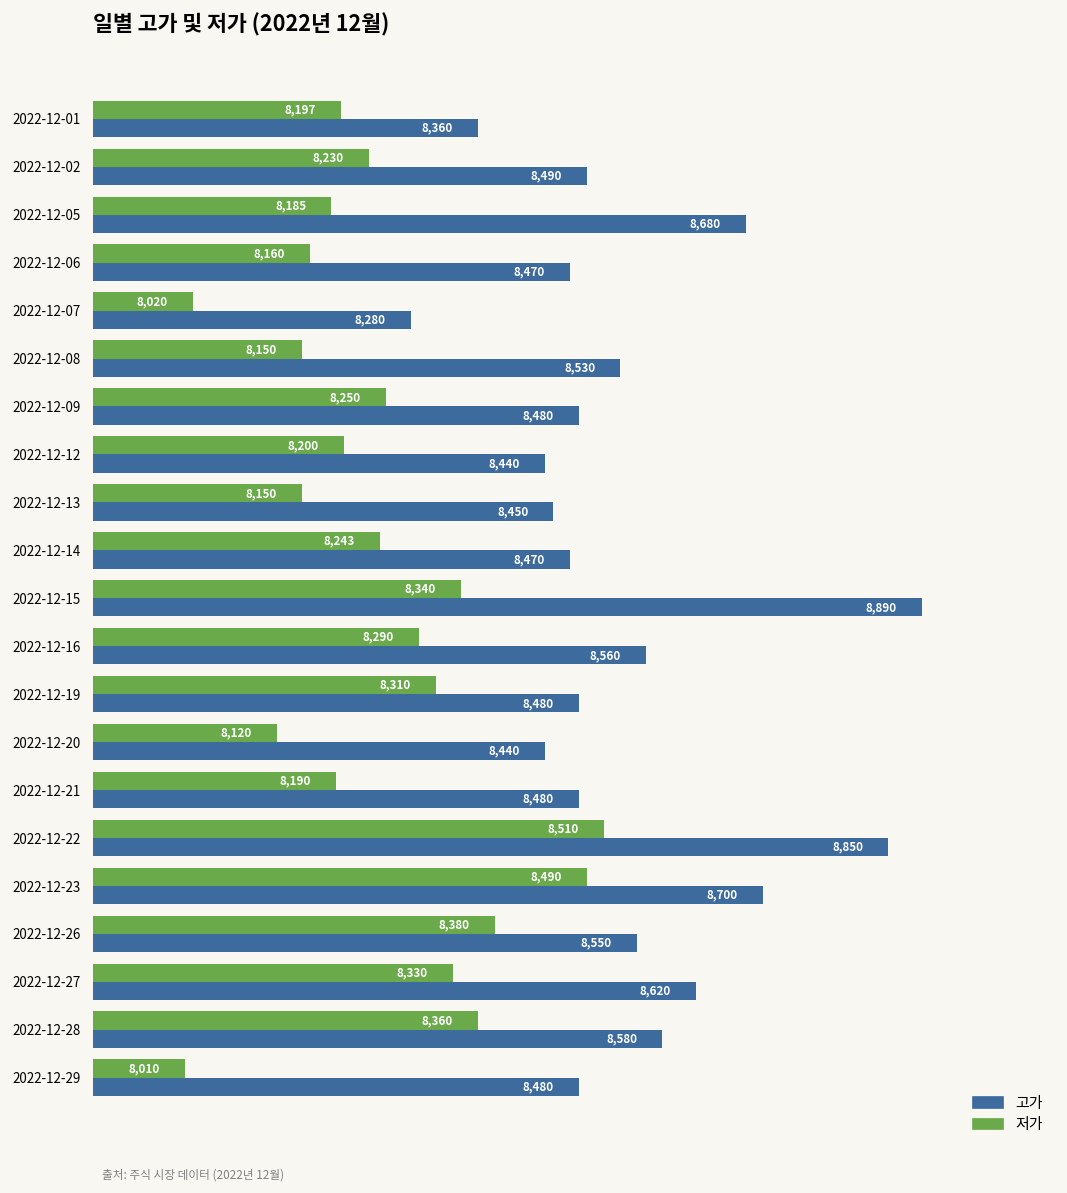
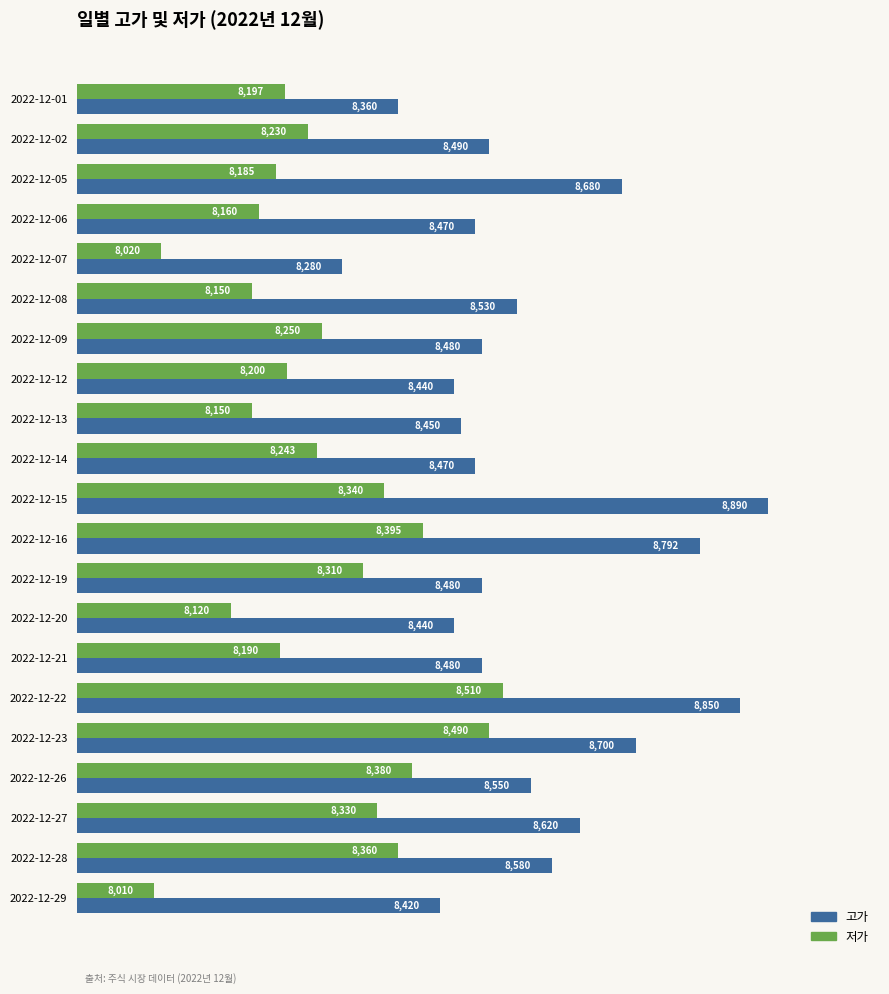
  {
    "고가": {
      "2022-12-01": "8,360",
      "2022-12-02": "8,490",
      "2022-12-05": "8,680",
      "2022-12-06": "8,470",
      "2022-12-07": "8,280",
      "2022-12-08": "8,530",
      "2022-12-09": "8,480",
      "2022-12-12": "8,440",
      "2022-12-13": "8,450",
      "2022-12-14": "8,470",
      "2022-12-15": "8,890",
-     "2022-12-16": "8,560",
+     "2022-12-16": "8,792",
      "2022-12-19": "8,480",
      "2022-12-20": "8,440",
      "2022-12-21": "8,480",
      "2022-12-22": "8,850",
      "2022-12-23": "8,700",
      "2022-12-26": "8,550",
      "2022-12-27": "8,620",
      "2022-12-28": "8,580",
-     "2022-12-29": "8,480"
+     "2022-12-29": "8,420"
    },
    "저가": {
      "2022-12-01": "8,197",
      "2022-12-02": "8,230",
      "2022-12-05": "8,185",
      "2022-12-06": "8,160",
      "2022-12-07": "8,020",
      "2022-12-08": "8,150",
      "2022-12-09": "8,250",
      "2022-12-12": "8,200",
      "2022-12-13": "8,150",
      "2022-12-14": "8,243",
      "2022-12-15": "8,340",
-     "2022-12-16": "8,290",
+     "2022-12-16": "8,395",
      "2022-12-19": "8,310",
      "2022-12-20": "8,120",
      "2022-12-21": "8,190",
      "2022-12-22": "8,510",
      "2022-12-23": "8,490",
      "2022-12-26": "8,380",
      "2022-12-27": "8,330",
      "2022-12-28": "8,360",
      "2022-12-29": "8,010"
    }
  }
